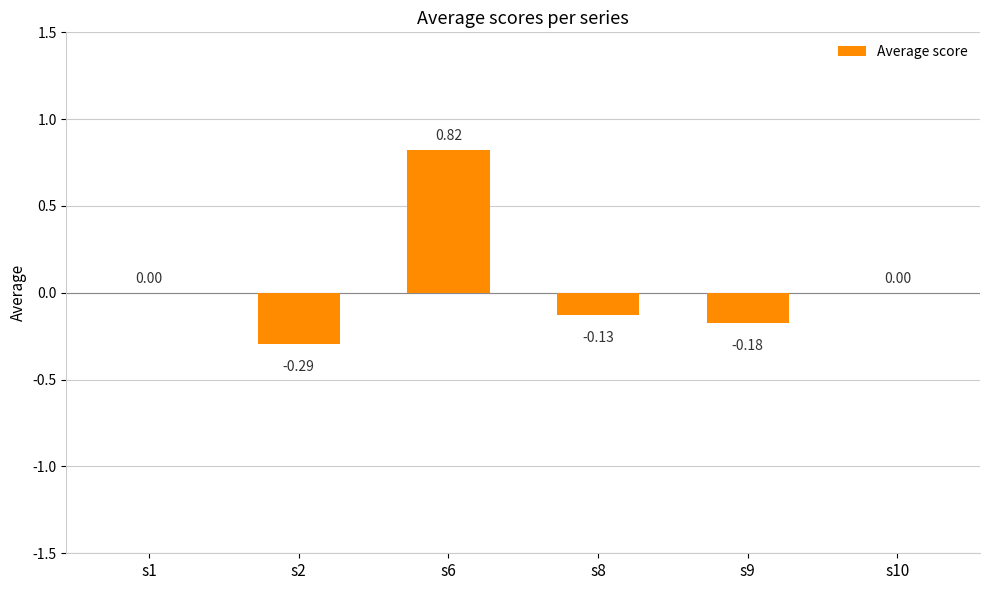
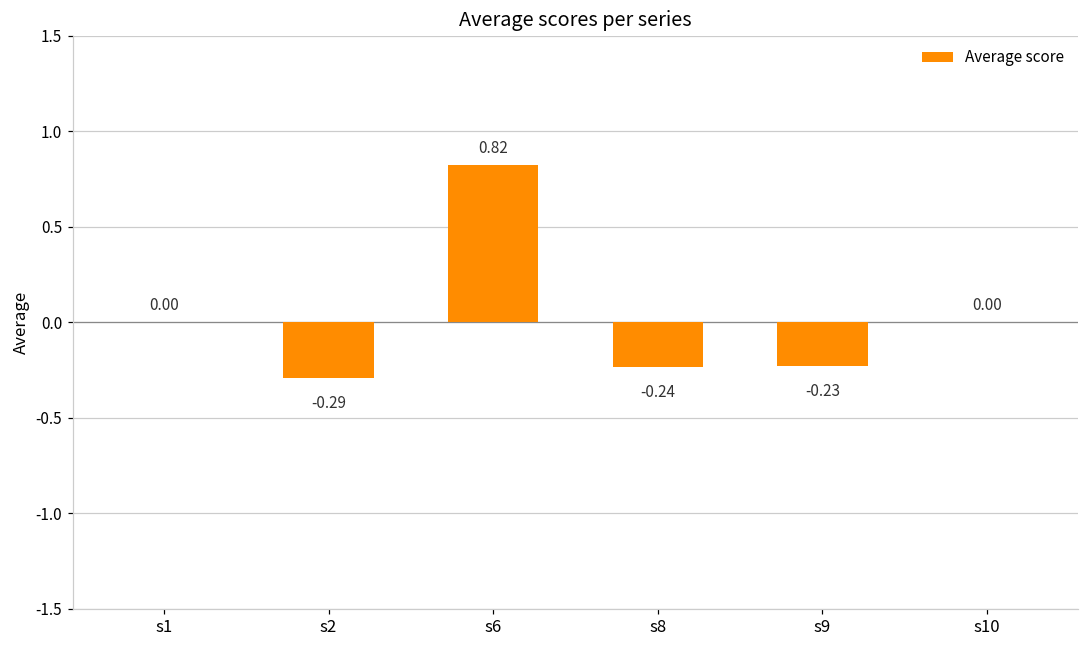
  {
    "s1": 0.00,
    "s2": -0.29,
    "s6": 0.82,
-   "s8": -0.13,
-   "s9": -0.18,
+   "s8": -0.24,
+   "s9": -0.23,
    "s10": 0.00
  }
